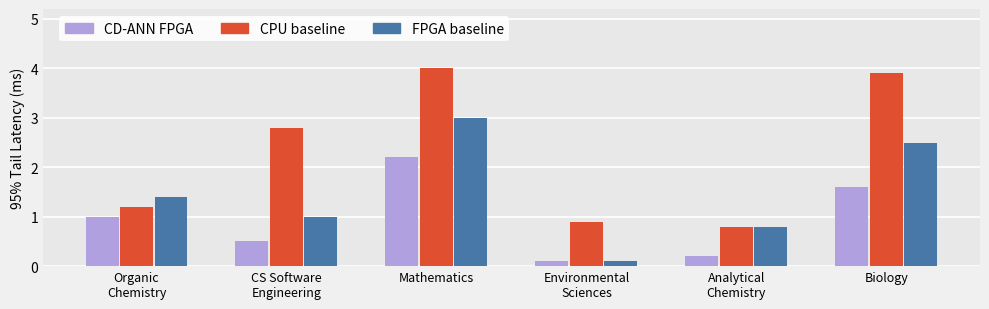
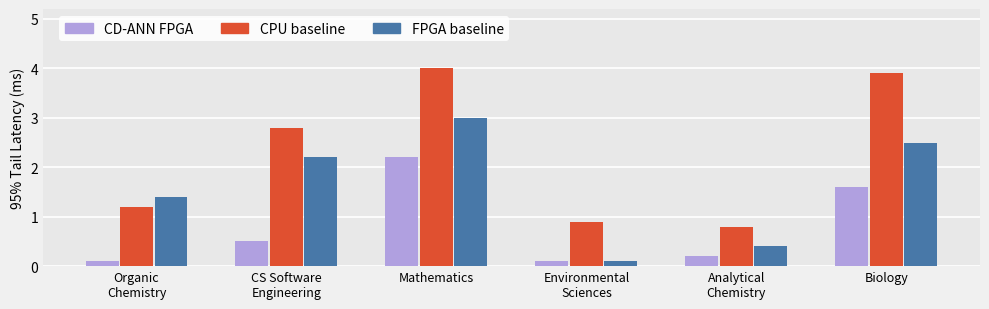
  {
    "CD-ANN FPGA": {
-     "Organic Chemistry": 1.0,
+     "Organic Chemistry": 0.1,
      "CS Software Engineering": 0.5,
      "Mathematics": 2.2,
      "Environmental Sciences": 0.1,
      "Analytical Chemistry": 0.2,
      "Biology": 1.6
    },
    "CPU baseline": {
      "Organic Chemistry": 1.2,
      "CS Software Engineering": 2.8,
      "Mathematics": 4.0,
      "Environmental Sciences": 0.9,
      "Analytical Chemistry": 0.8,
      "Biology": 3.9
    },
    "FPGA baseline": {
      "Organic Chemistry": 1.4,
-     "CS Software Engineering": 1.0,
+     "CS Software Engineering": 2.2,
      "Mathematics": 3.0,
      "Environmental Sciences": 0.1,
-     "Analytical Chemistry": 0.8,
+     "Analytical Chemistry": 0.4,
      "Biology": 2.5
    }
  }
